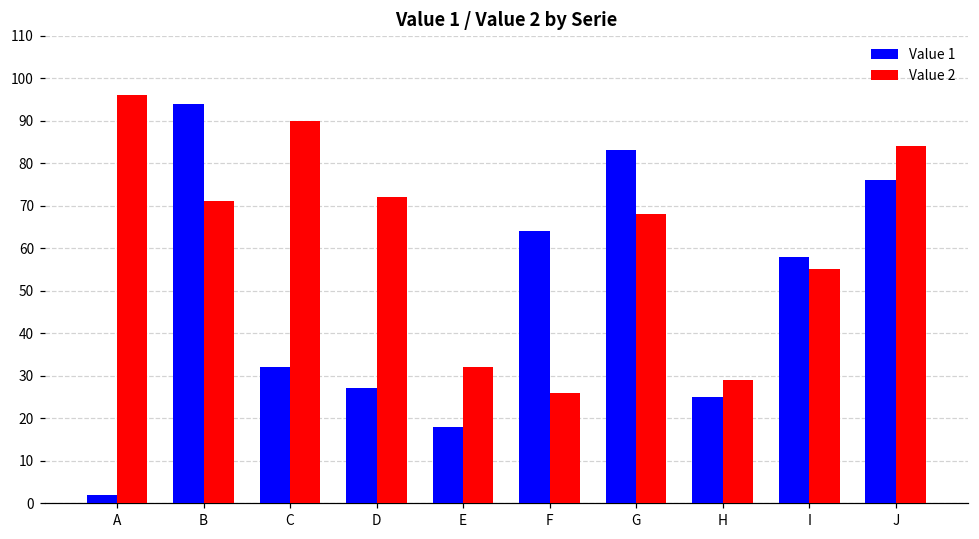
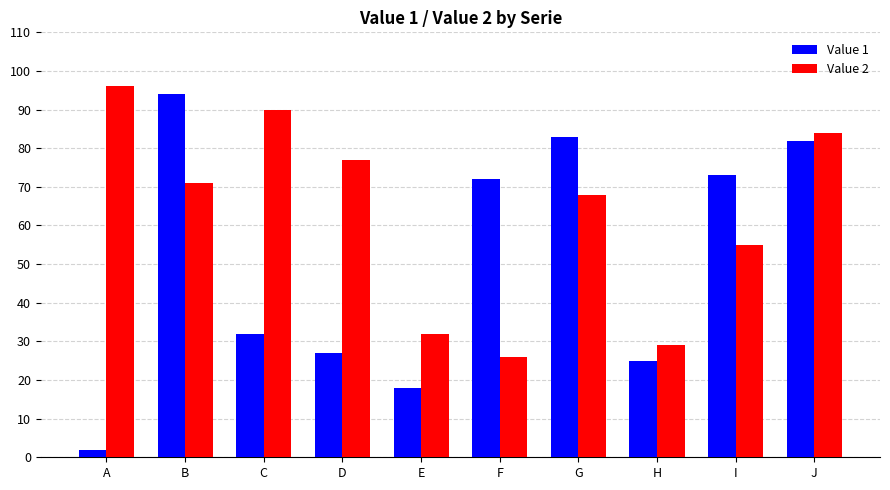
  {
    "Value 1": {
      "A": 2,
      "B": 94,
      "C": 32,
      "D": 27,
      "E": 18,
-     "F": 64,
+     "F": 72,
      "G": 83,
      "H": 25,
-     "I": 58,
-     "J": 76
+     "I": 73,
+     "J": 82
    },
    "Value 2": {
      "A": 96,
      "B": 71,
      "C": 90,
-     "D": 72,
+     "D": 77,
      "E": 32,
      "F": 26,
      "G": 68,
      "H": 29,
      "I": 55,
      "J": 84
    }
  }
